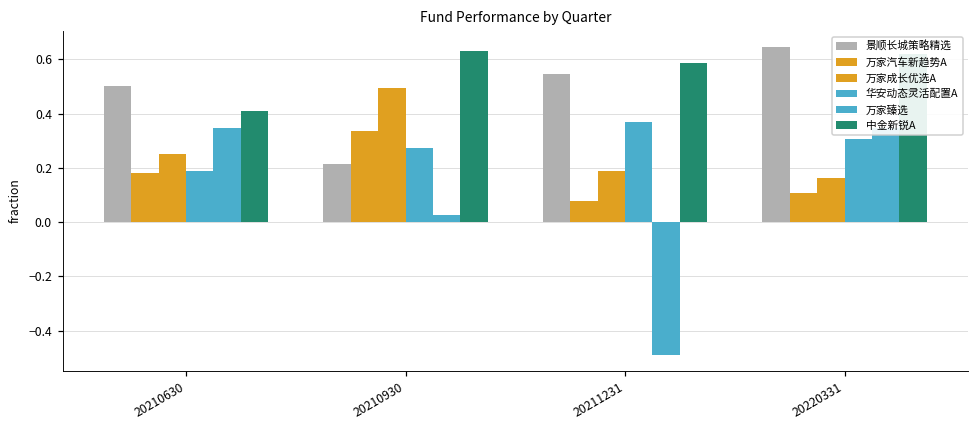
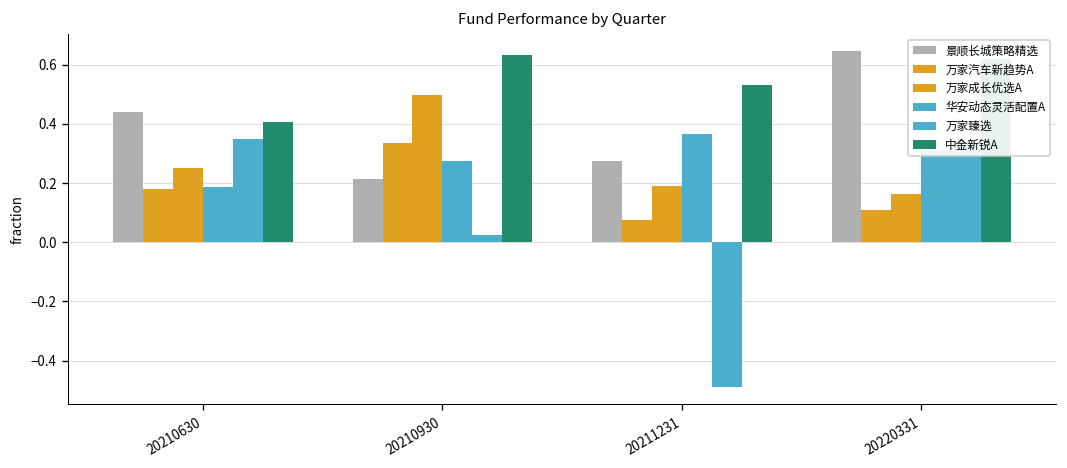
  {
    "景顺长城策略精选": {
-     "20210630": 0.50,
+     "20210630": 0.44,
      "20210930": 0.21,
-     "20211231": 0.55,
+     "20211231": 0.27,
      "20220331": 0.65
    },
    "中金新锐A": {
      "20210630": 0.41,
      "20210930": 0.63,
-     "20211231": 0.59
+     "20211231": 0.53
    }
  }
